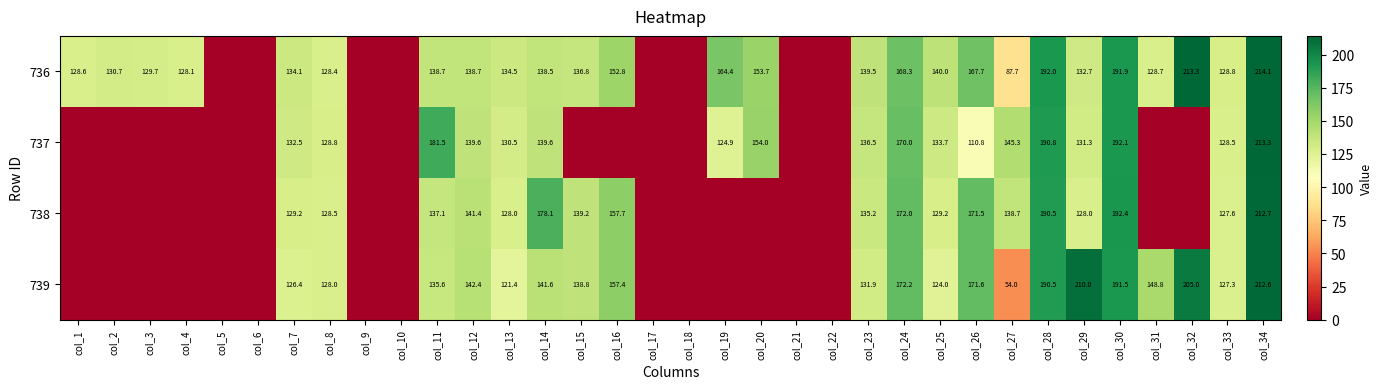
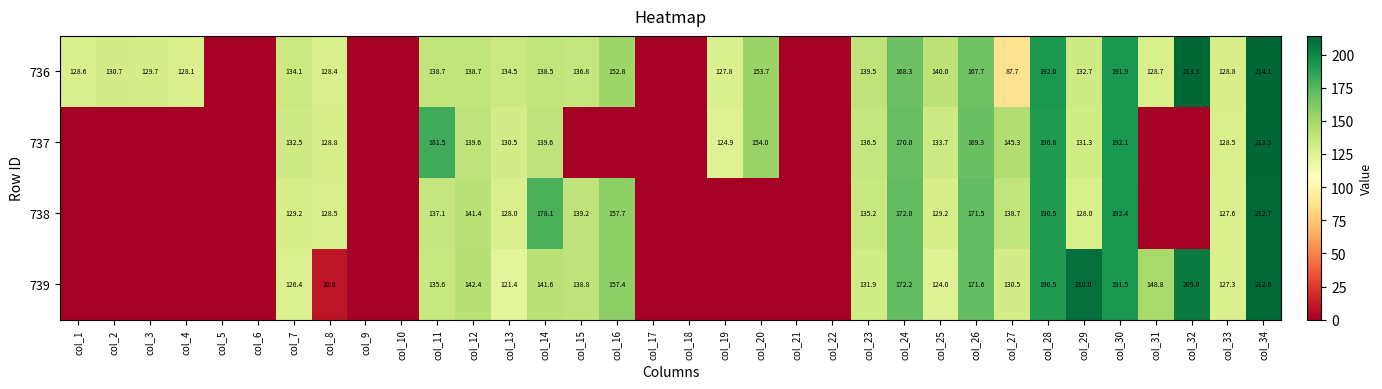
  {
    "736": {
      "col_1": 128.6,
      "col_2": 130.7,
      "col_3": 129.7,
      "col_4": 128.1,
      "col_7": 134.1,
      "col_8": 128.4,
      "col_11": 138.7,
      "col_12": 138.7,
      "col_13": 134.5,
      "col_14": 138.5,
      "col_15": 136.8,
      "col_16": 152.8,
-     "col_19": 164.4,
+     "col_19": 127.8,
      "col_20": 153.7,
      "col_23": 139.5,
      "col_24": 168.3,
      "col_25": 140.0,
      "col_26": 167.7,
      "col_27": 87.7,
      "col_28": 192.0,
      "col_29": 132.7,
      "col_30": 191.9,
      "col_31": 128.7,
      "col_32": 213.3,
      "col_33": 128.8,
      "col_34": 214.1
    },
    "737": {
      "col_7": 132.5,
      "col_8": 128.8,
      "col_11": 181.5,
      "col_12": 139.6,
      "col_13": 130.5,
      "col_14": 139.6,
      "col_19": 124.9,
      "col_20": 154.0,
      "col_23": 136.5,
      "col_24": 170.0,
      "col_25": 133.7,
-     "col_26": 110.8,
+     "col_26": 169.3,
      "col_27": 145.3,
      "col_28": 190.8,
      "col_29": 131.3,
      "col_30": 192.1,
      "col_33": 128.5,
      "col_34": 213.3
    },
    "738": {
      "col_7": 129.2,
      "col_8": 128.5,
      "col_11": 137.1,
      "col_12": 141.4,
      "col_13": 128.0,
      "col_14": 178.1,
      "col_15": 139.2,
      "col_16": 157.7,
      "col_23": 135.2,
      "col_24": 172.0,
      "col_25": 129.2,
      "col_26": 171.5,
      "col_27": 138.7,
      "col_28": 190.5,
      "col_29": 128.0,
      "col_30": 192.4,
      "col_33": 127.6,
      "col_34": 212.7
    },
    "739": {
      "col_7": 126.4,
-     "col_8": 128.0,
+     "col_8": 10.6,
      "col_11": 135.6,
      "col_12": 142.4,
      "col_13": 121.4,
      "col_14": 141.6,
      "col_15": 138.8,
      "col_16": 157.4,
      "col_23": 131.9,
      "col_24": 172.2,
      "col_25": 124.0,
      "col_26": 171.6,
-     "col_27": 54.0,
+     "col_27": 130.5,
      "col_28": 190.5,
      "col_29": 210.0,
      "col_30": 191.5,
      "col_31": 148.8,
      "col_32": 205.0,
      "col_33": 127.3,
      "col_34": 212.6
    }
  }
